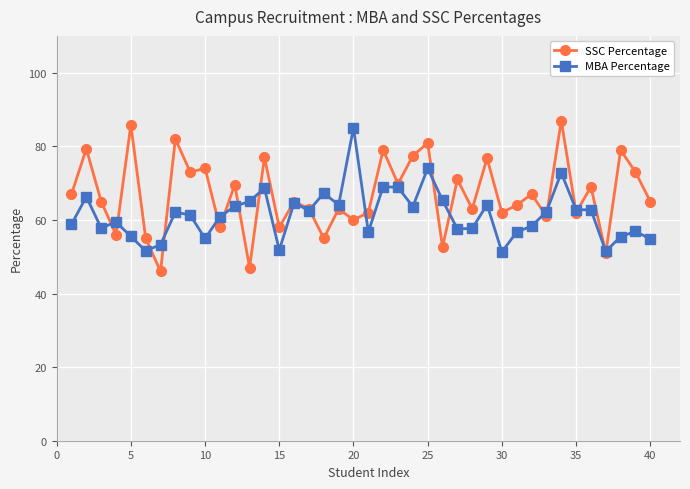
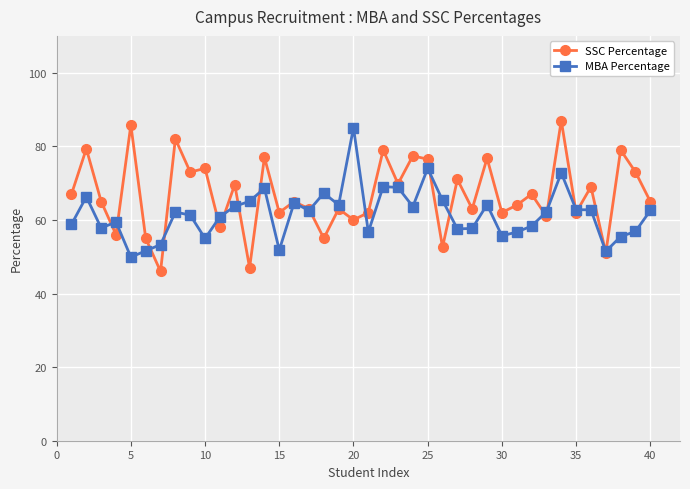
  {
    "SSC Percentage": {
      "5": 86,
      "10": 74,
-     "15": 58,
+     "15": 62,
      "20": 60,
-     "25": 81,
+     "25": 77,
      "30": 62,
      "35": 62,
      "40": 65
    },
    "MBA Percentage": {
-     "5": 56,
+     "5": 50,
      "10": 55,
      "15": 52,
      "20": 85,
      "25": 74,
-     "30": 51,
+     "30": 56,
      "35": 63,
-     "40": 55
+     "40": 63
    }
  }
